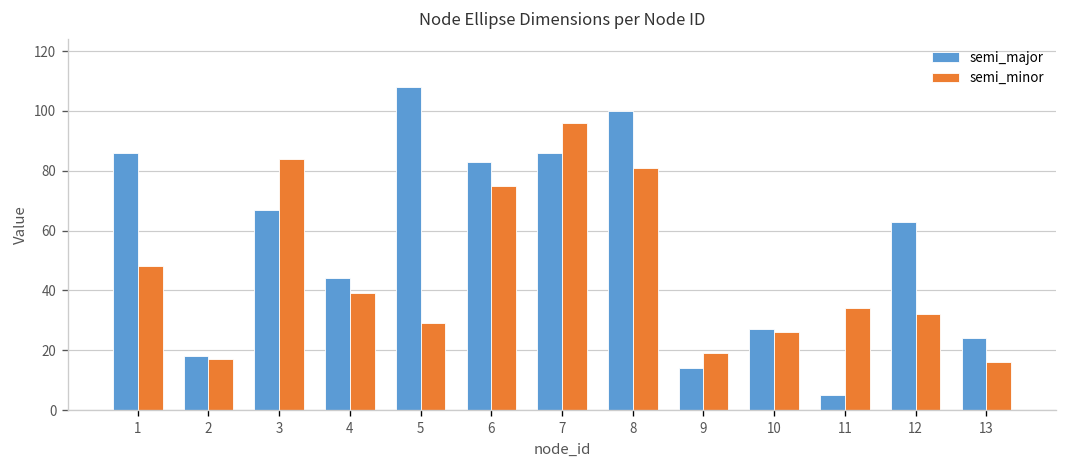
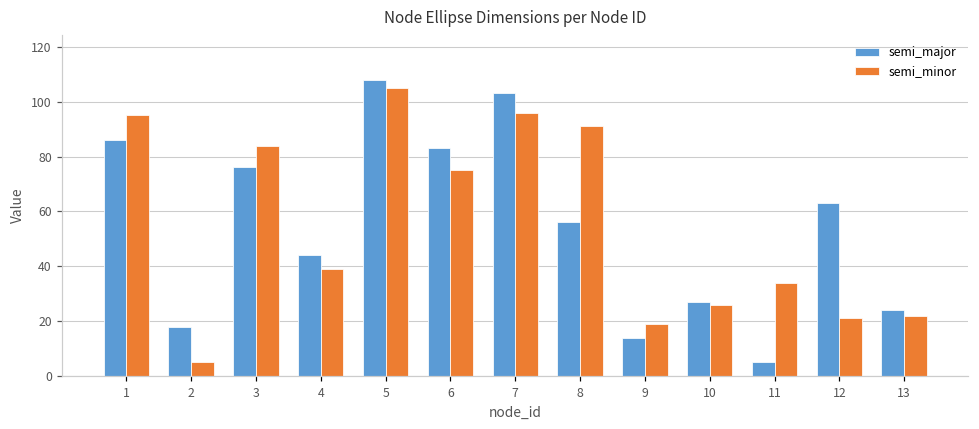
  {
    "semi_major": {
      "1": 86,
      "2": 18,
-     "3": 67,
+     "3": 76,
      "4": 44,
      "5": 108,
      "6": 83,
-     "7": 86,
-     "8": 100,
+     "7": 103,
+     "8": 56,
      "9": 14,
      "10": 27,
      "11": 5,
      "12": 63,
      "13": 24
    },
    "semi_minor": {
-     "1": 48,
-     "2": 17,
+     "1": 95,
+     "2": 5,
      "3": 84,
      "4": 39,
-     "5": 29,
+     "5": 105,
      "6": 75,
      "7": 96,
-     "8": 81,
+     "8": 91,
      "9": 19,
      "10": 26,
      "11": 34,
-     "12": 32,
-     "13": 16
+     "12": 21,
+     "13": 22
    }
  }
